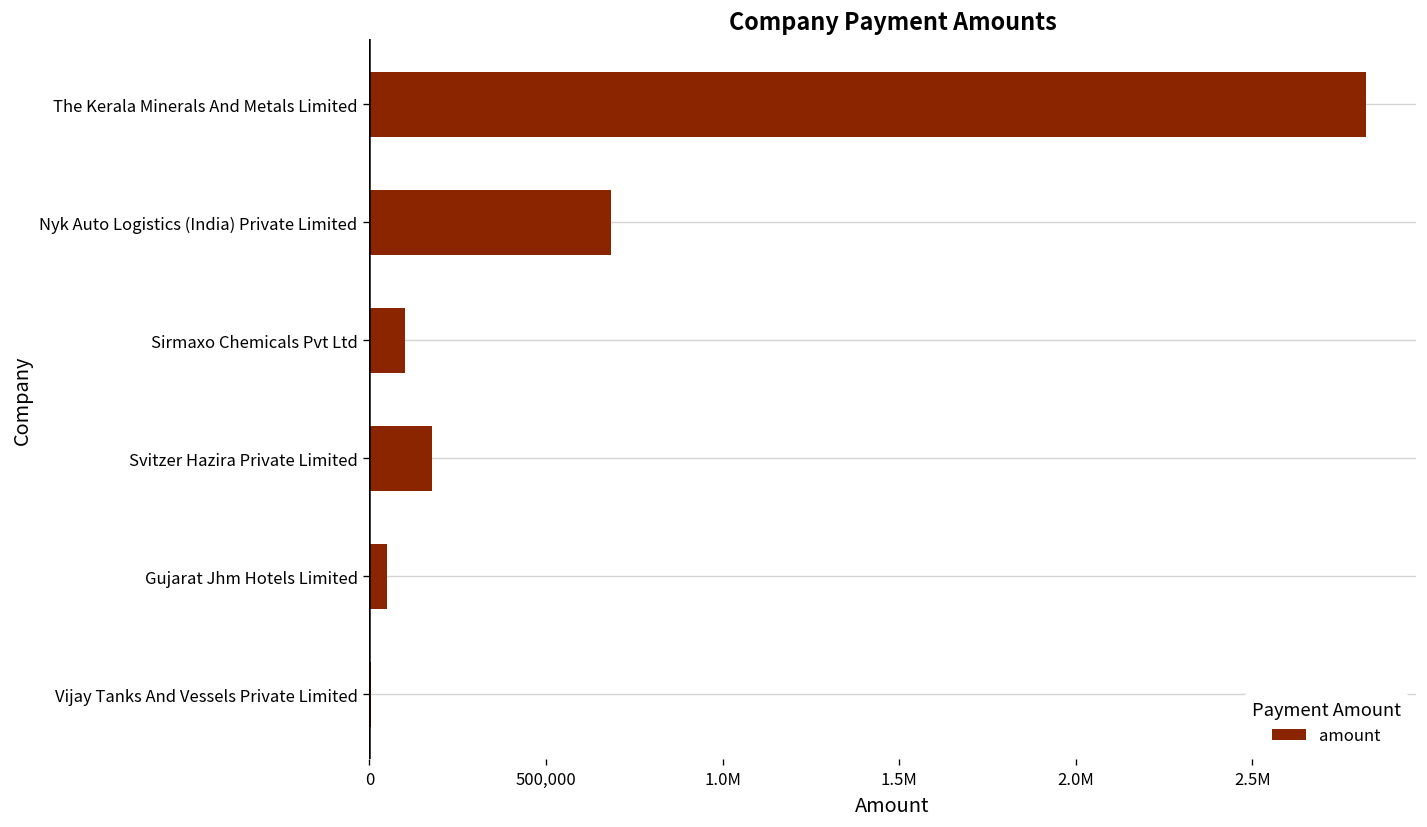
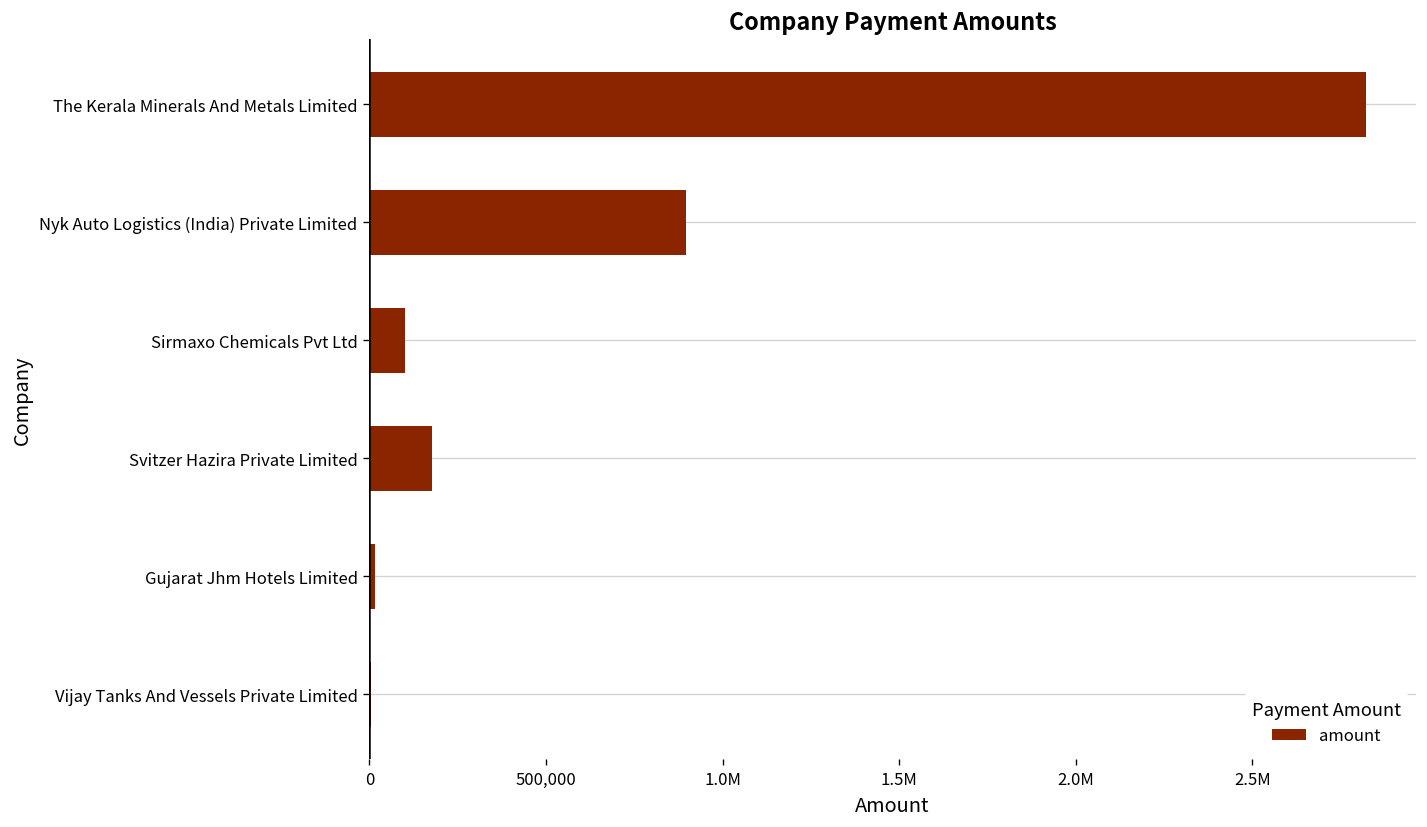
  {
    "The Kerala Minerals And Metals Limited": "2,820,000",
-   "Nyk Auto Logistics (India) Private Limited": "690,000",
+   "Nyk Auto Logistics (India) Private Limited": "900,000",
    "Sirmaxo Chemicals Pvt Ltd": "100,000",
    "Svitzer Hazira Private Limited": "180,000",
-   "Gujarat Jhm Hotels Limited": "50,000"
+   "Gujarat Jhm Hotels Limited": "10,000"
  }
